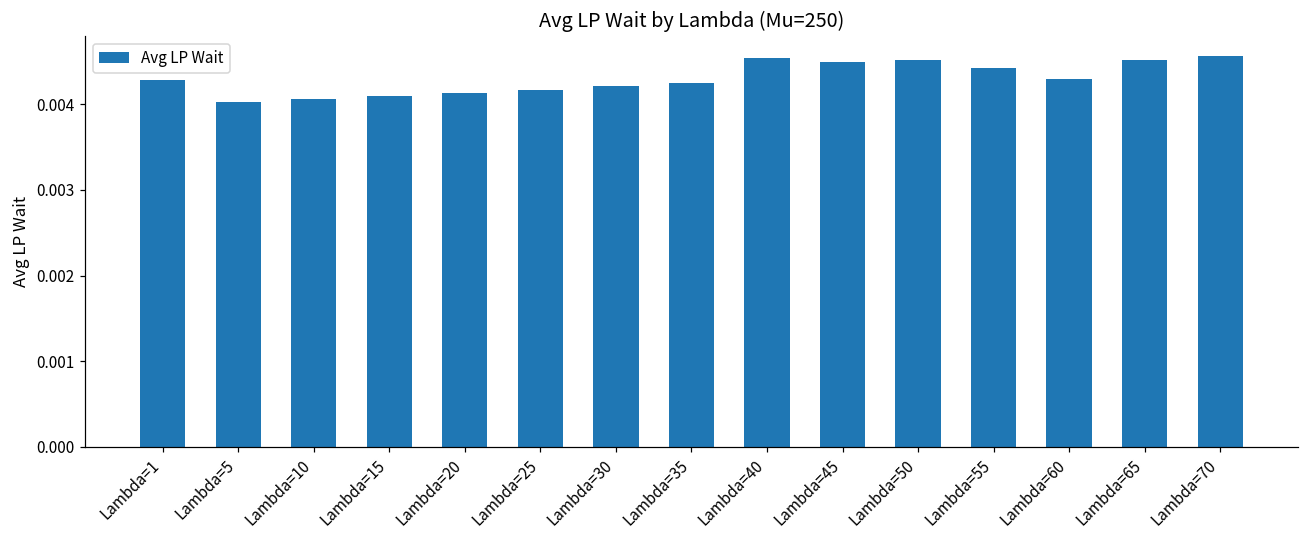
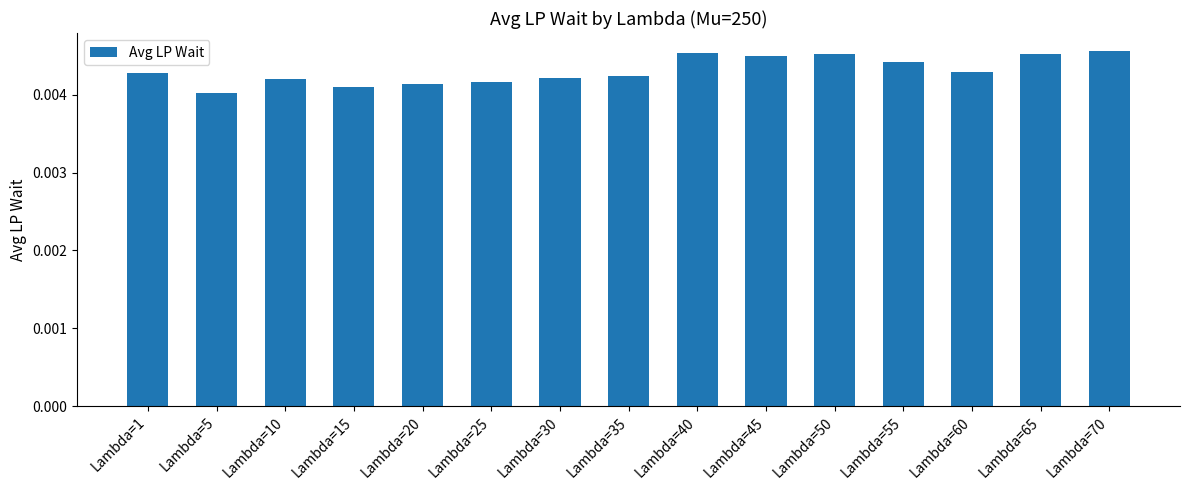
  {
    "Lambda=1": 0.0043,
    "Lambda=5": 0.0040,
-   "Lambda=10": 0.0041,
+   "Lambda=10": 0.0042,
    "Lambda=15": 0.0041,
    "Lambda=20": 0.0041,
    "Lambda=25": 0.0042,
    "Lambda=30": 0.0042,
    "Lambda=35": 0.0042,
    "Lambda=40": 0.0045,
    "Lambda=45": 0.0045,
    "Lambda=50": 0.0045,
    "Lambda=55": 0.0044,
    "Lambda=60": 0.0043,
    "Lambda=65": 0.0045,
    "Lambda=70": 0.0046
  }
